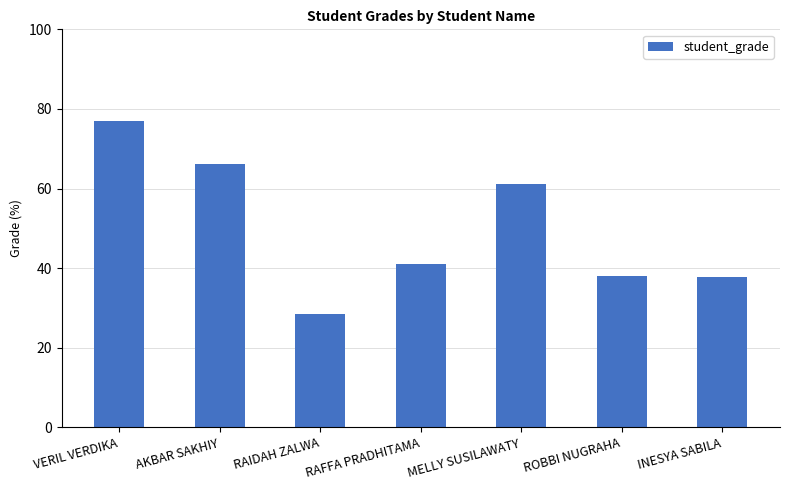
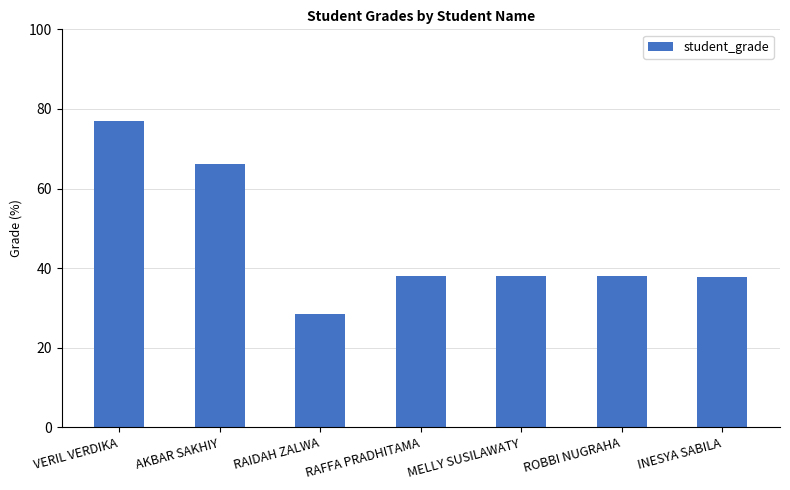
  {
    "VERIL VERDIKA": 77,
    "AKBAR SAKHIY": 66,
    "RAIDAH ZALWA": 29,
-   "RAFFA PRADHITAMA": 41,
-   "MELLY SUSILAWATY": 61,
+   "RAFFA PRADHITAMA": 38,
+   "MELLY SUSILAWATY": 38,
    "ROBBI NUGRAHA": 38,
    "INESYA SABILA": 38
  }
